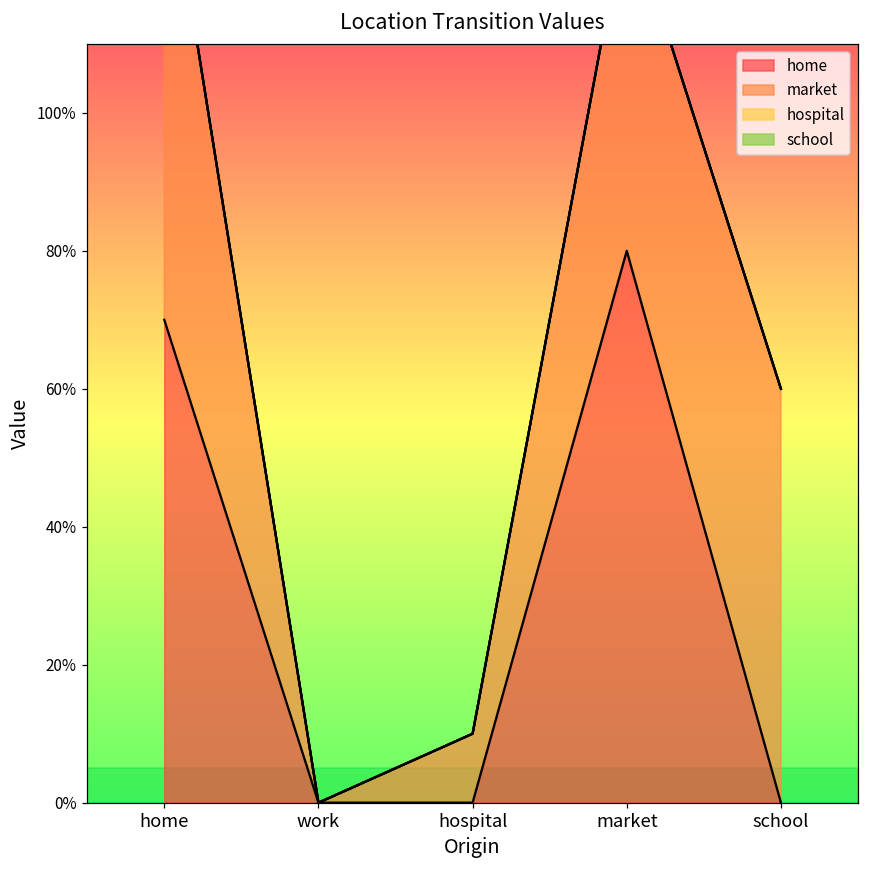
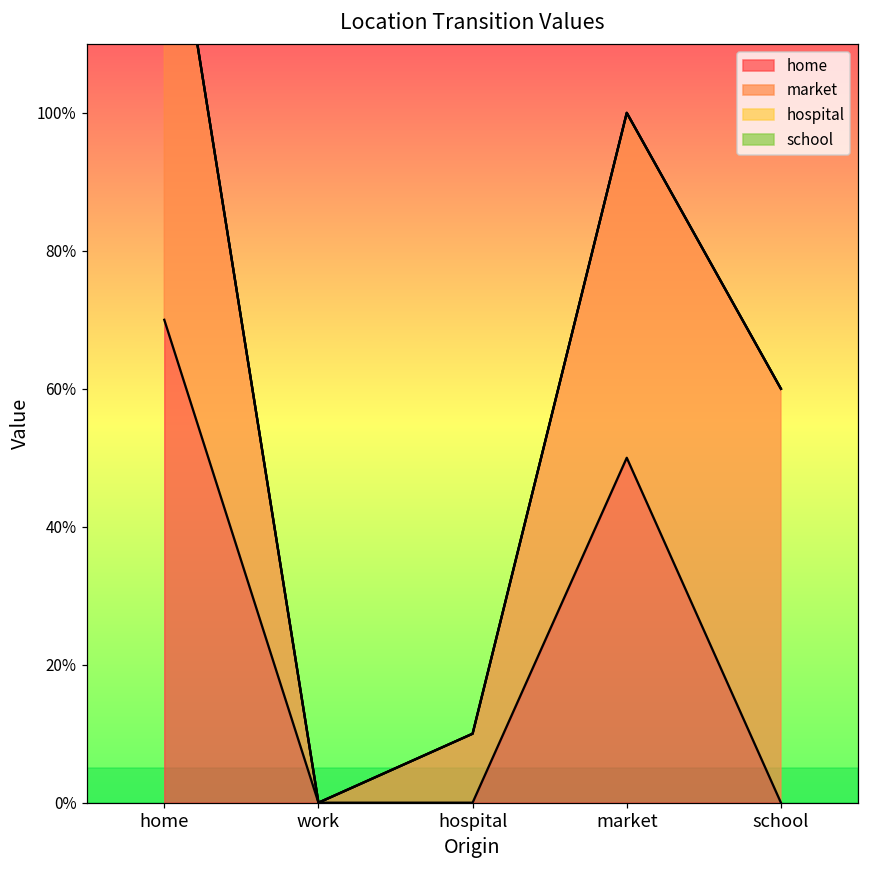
  {
    "home": {
      "home": "70%",
      "hospital": "0%",
-     "market": "80%",
+     "market": "50%",
      "school": "0%"
    }
  }
